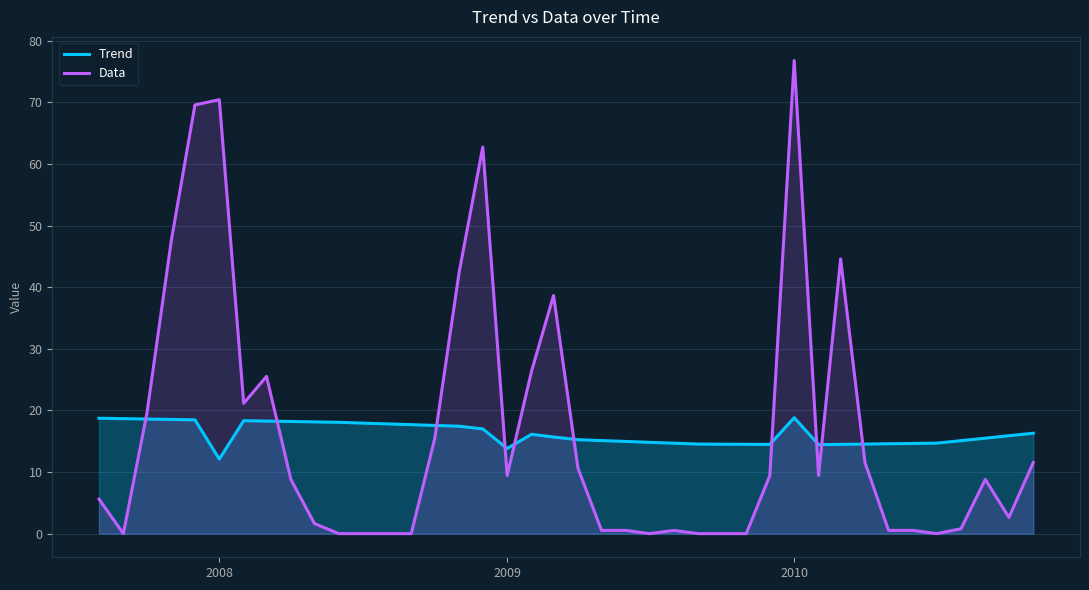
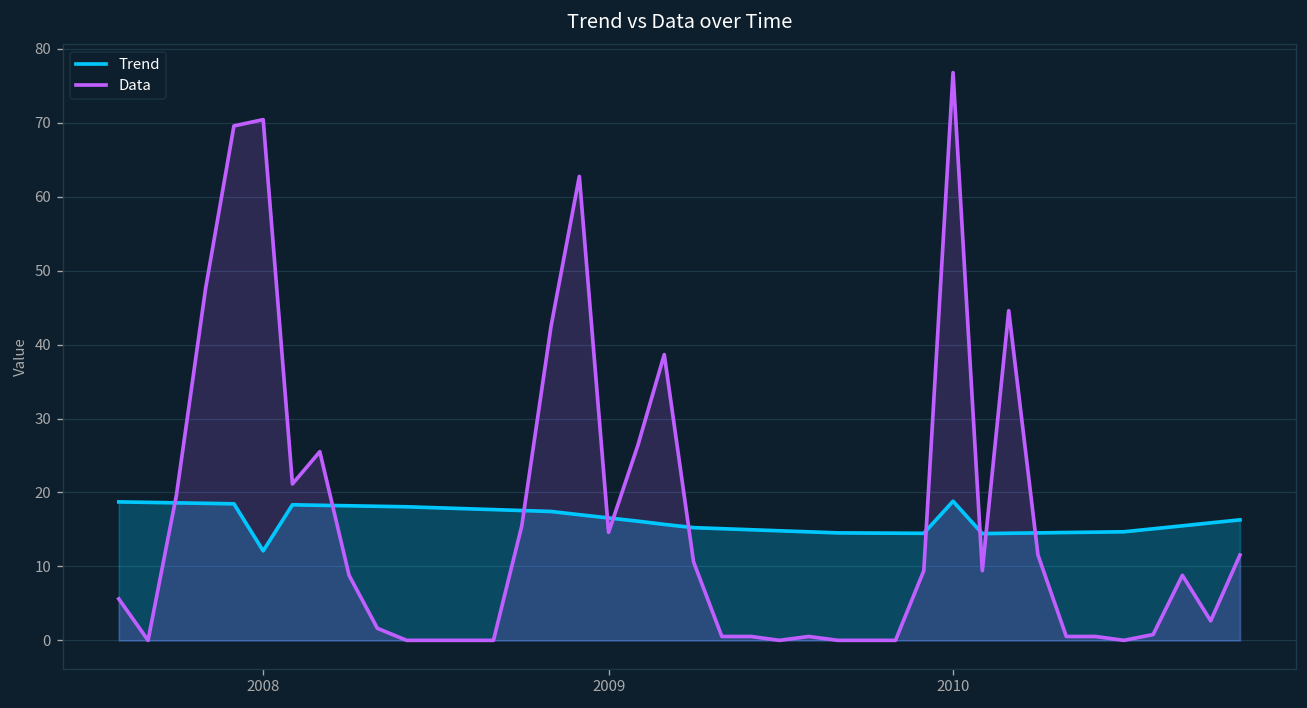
  {
    "Trend": {
      "2008": 12,
-     "2009": 14,
+     "2009": 17,
      "2010": 19
    },
    "Data": {
      "2008": 70,
-     "2009": 9,
+     "2009": 15,
      "2010": 77
    }
  }
